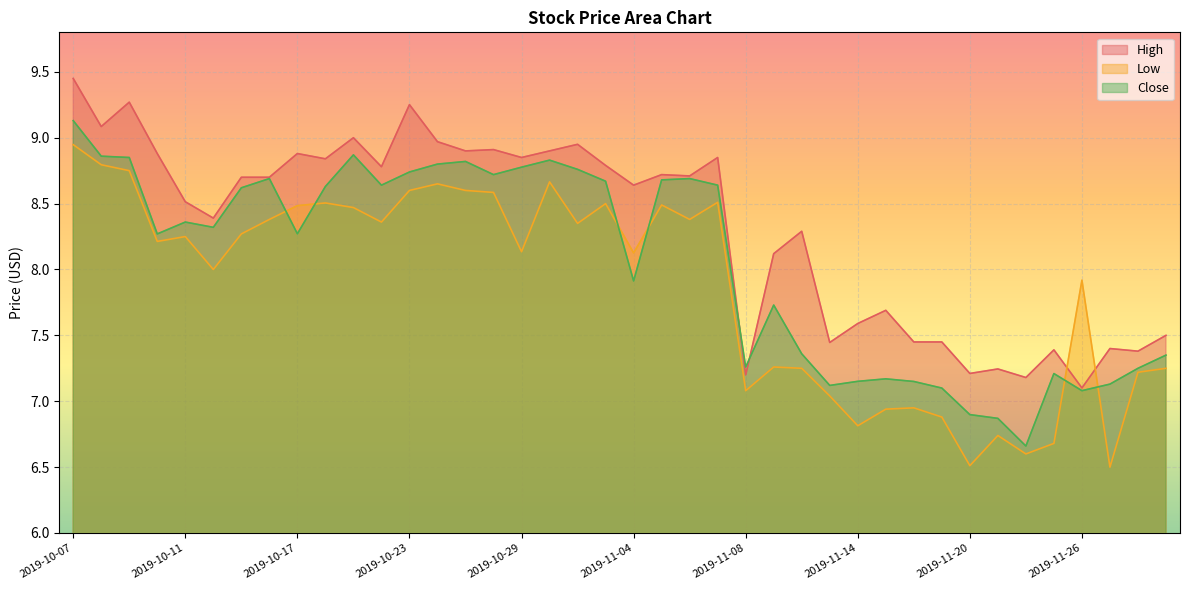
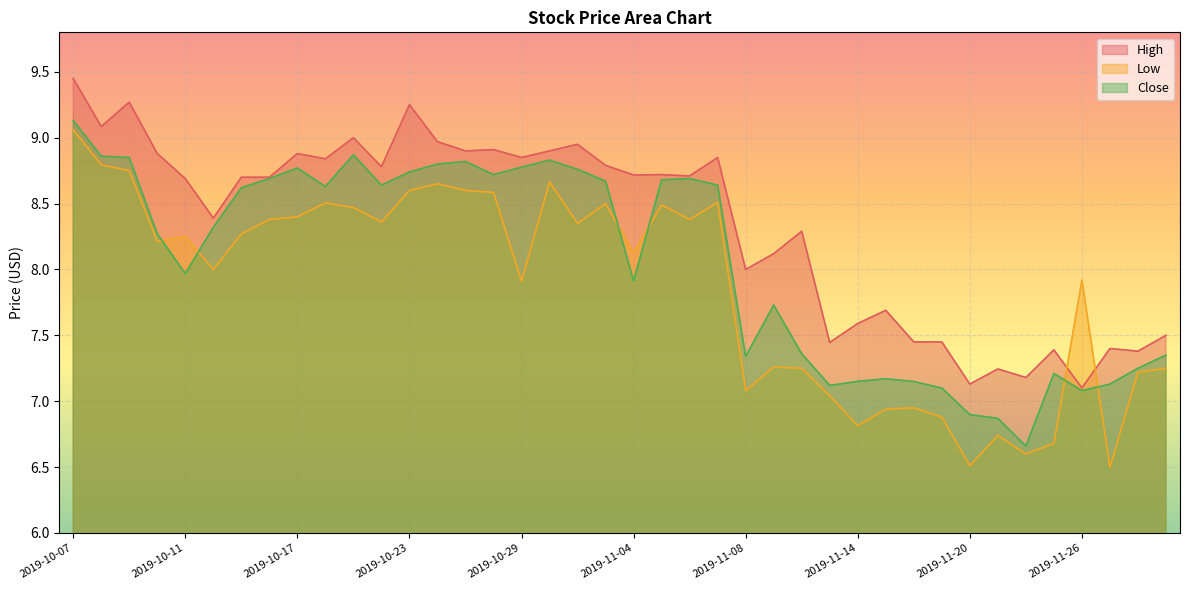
  {
    "High": {
      "2019-10-07": 9.45,
-     "2019-10-11": 8.51,
+     "2019-10-11": 8.69,
      "2019-10-17": 8.88,
      "2019-10-23": 9.25,
      "2019-10-29": 8.85,
-     "2019-11-04": 8.64,
-     "2019-11-08": 7.2,
+     "2019-11-04": 8.72,
+     "2019-11-08": 8.0,
      "2019-11-14": 7.59,
-     "2019-11-20": 7.21,
+     "2019-11-20": 7.13,
      "2019-11-26": 7.10
    },
    "Low": {
-     "2019-10-07": 8.95,
+     "2019-10-07": 9.06,
      "2019-10-11": 8.25,
-     "2019-10-17": 8.48,
+     "2019-10-17": 8.40,
      "2019-10-23": 8.60,
-     "2019-10-29": 8.14,
+     "2019-10-29": 7.91,
      "2019-11-04": 8.13,
      "2019-11-08": 7.08,
      "2019-11-14": 6.81,
      "2019-11-20": 6.51,
      "2019-11-26": 7.92
    },
    "Close": {
      "2019-10-07": 9.13,
-     "2019-10-11": 8.36,
-     "2019-10-17": 8.27,
+     "2019-10-11": 7.97,
+     "2019-10-17": 8.77,
      "2019-10-23": 8.74,
      "2019-10-29": 8.78,
      "2019-11-04": 7.91,
-     "2019-11-08": 7.26,
+     "2019-11-08": 7.34,
      "2019-11-14": 7.15,
      "2019-11-20": 6.90,
      "2019-11-26": 7.08
    }
  }
